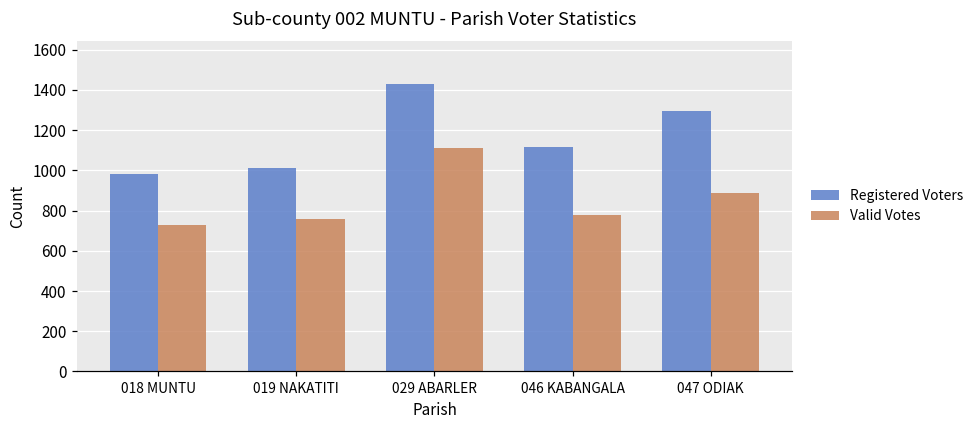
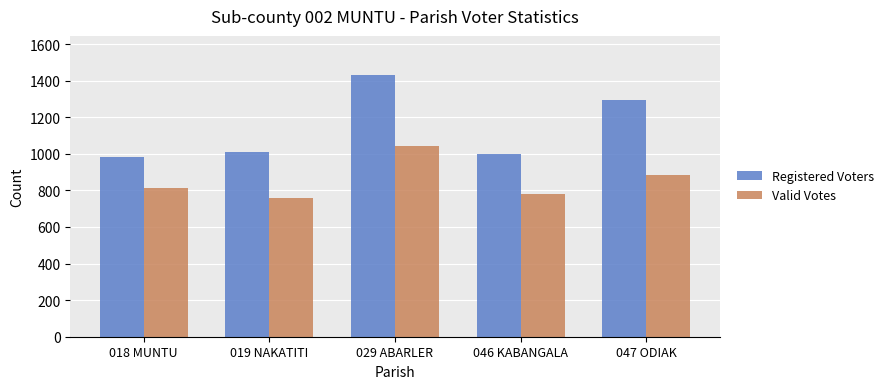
  {
    "Registered Voters": {
      "018 MUNTU": 980,
      "019 NAKATITI": 1010,
      "029 ABARLER": 1430,
-     "046 KABANGALA": 1120,
+     "046 KABANGALA": 1000,
      "047 ODIAK": 1290
    },
    "Valid Votes": {
-     "018 MUNTU": 730,
+     "018 MUNTU": 810,
      "019 NAKATITI": 760,
-     "029 ABARLER": 1110,
+     "029 ABARLER": 1050,
      "046 KABANGALA": 780,
      "047 ODIAK": 890
    }
  }
